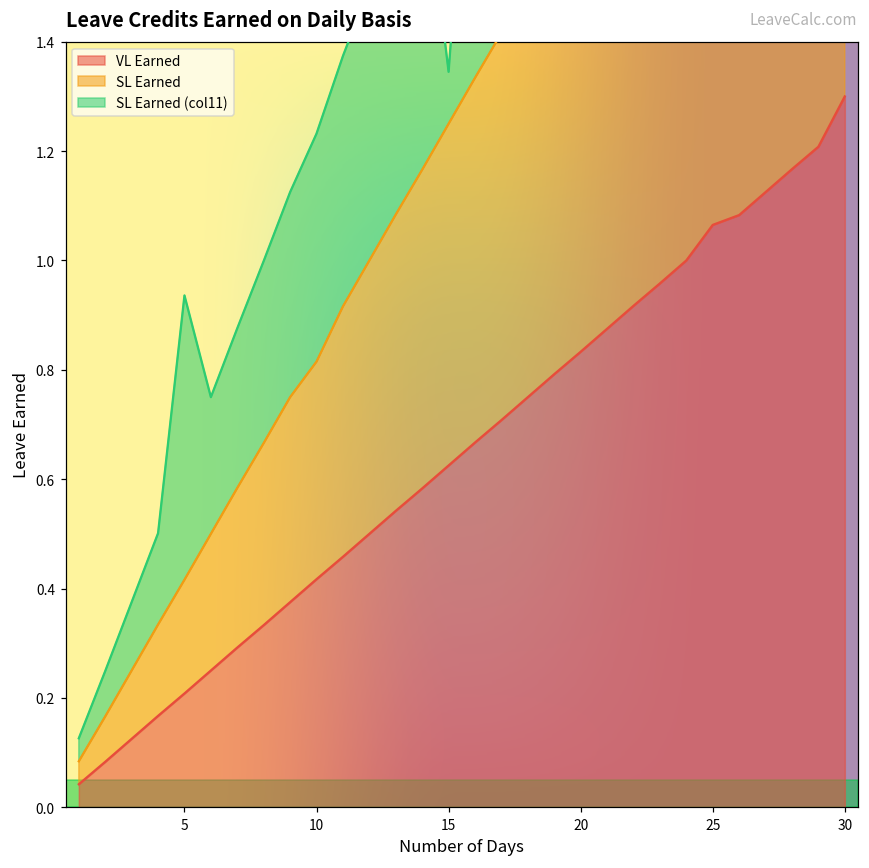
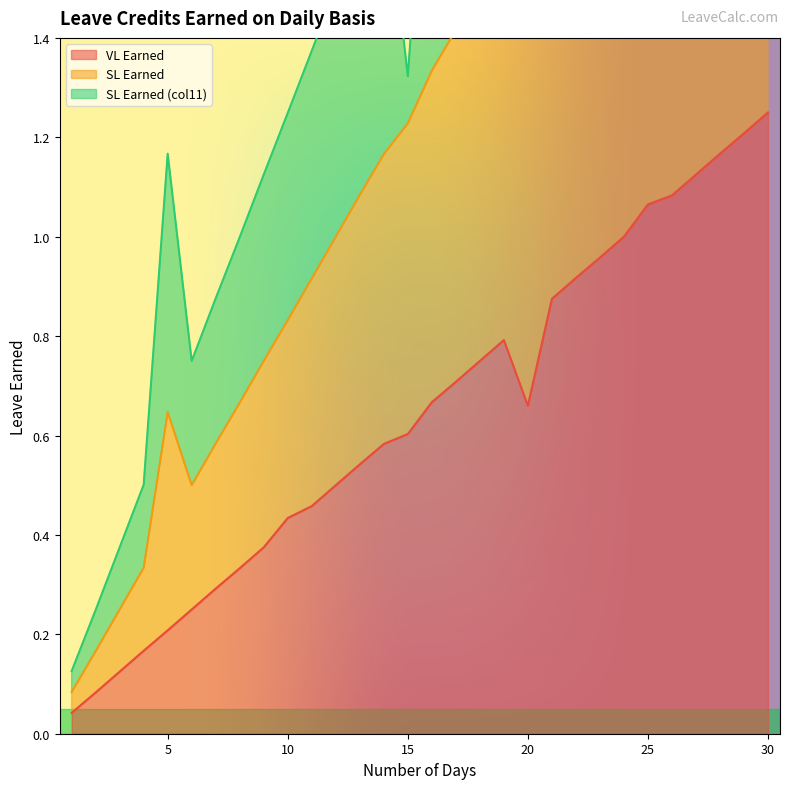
  {
    "VL Earned": {
      "5": 0.21,
-     "10": 0.42,
-     "15": 0.63,
-     "20": 0.83,
+     "10": 0.43,
+     "15": 0.60,
+     "20": 0.66,
      "25": 1.07,
-     "30": 1.30
+     "30": 1.25
    },
    "SL Earned": {
-     "5": 0.21,
+     "5": 0.44,
      "10": 0.40,
      "15": 0.63
    },
    "SL Earned (col11)": {
      "5": 0.52,
      "10": 0.42,
      "15": 0.09
    }
  }
